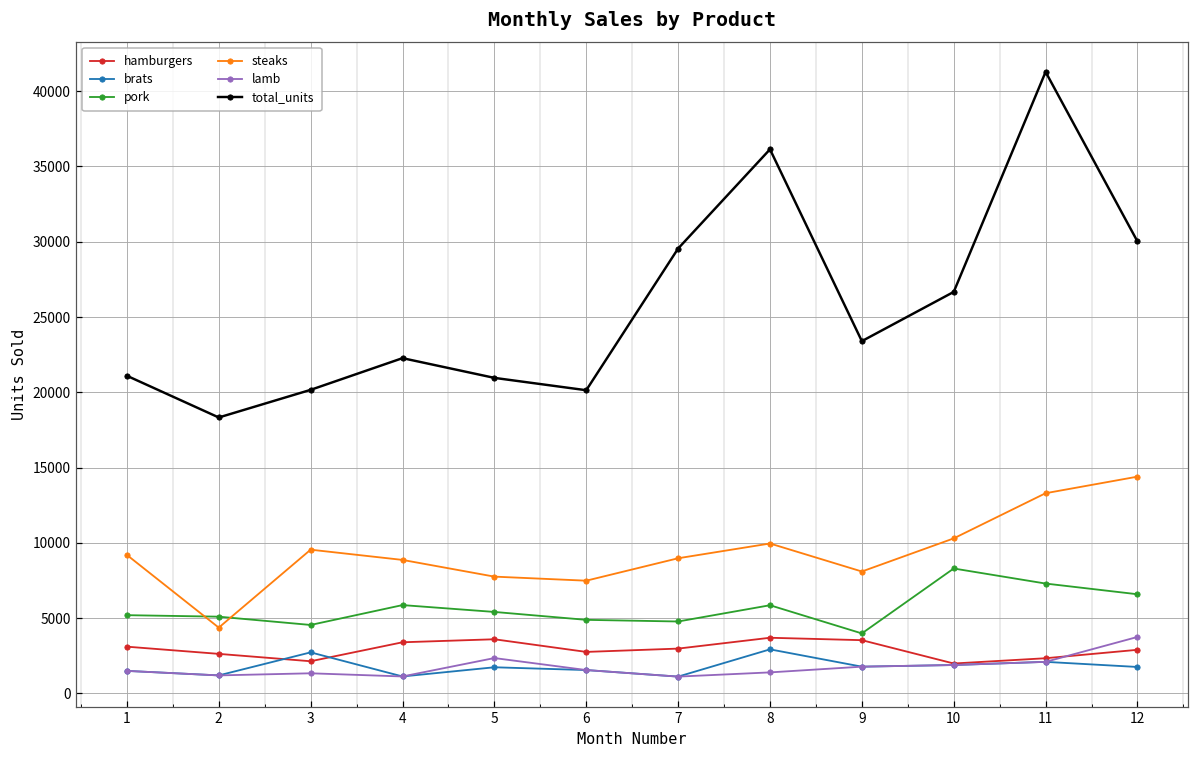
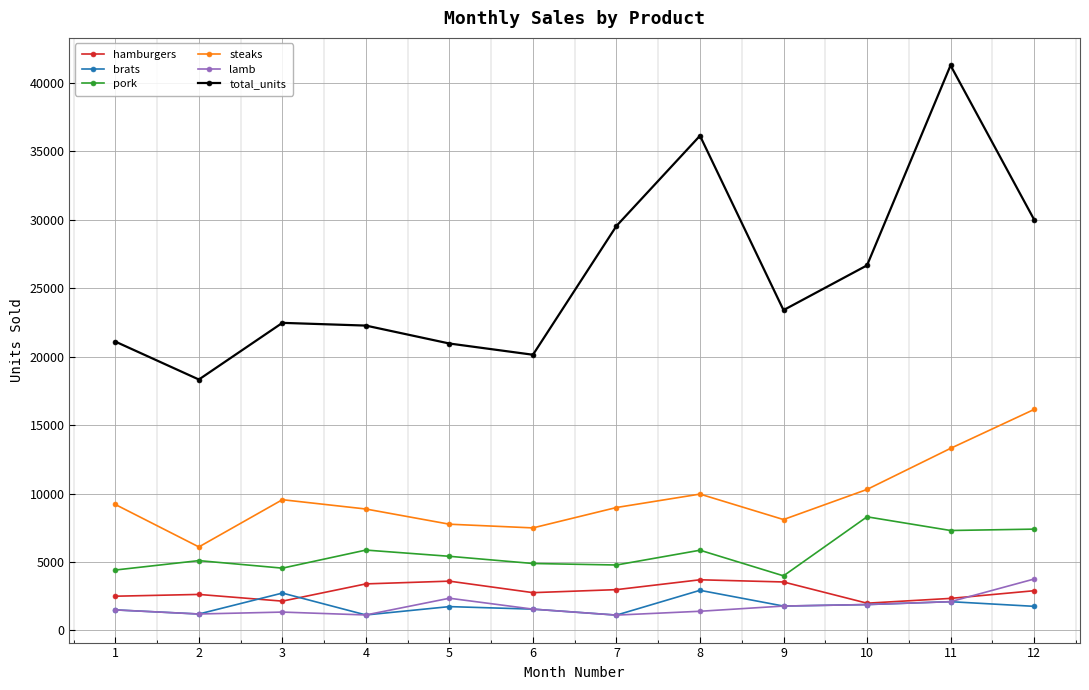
  {
    "hamburgers": {
-     "1": 3100,
+     "1": 2500,
      "2": 2600,
      "3": 2100,
      "4": 3400,
      "5": 3600,
      "6": 2800,
      "7": 3000,
      "8": 3700,
      "9": 3500,
      "11": 2300,
      "12": 2900
    },
    "brats": {
      "3": 2700,
      "5": 1700,
      "8": 2900,
      "12": 1800
    },
    "pork": {
-     "1": 5200,
+     "1": 4400,
      "2": 5100,
      "3": 4600,
      "4": 5900,
      "5": 5400,
      "6": 4900,
      "7": 4800,
      "8": 5900,
      "9": 4000,
      "10": 8300,
      "11": 7300,
-     "12": 6600
+     "12": 7400
    },
    "steaks": {
      "1": 9200,
-     "2": 4400,
+     "2": 6100,
      "3": 9600,
      "4": 8900,
      "5": 7800,
      "6": 7500,
      "7": 9000,
      "8": 10000,
      "9": 8100,
      "10": 10300,
      "11": 13300,
-     "12": 14400
+     "12": 16100
    },
    "lamb": {
      "3": 1300,
      "5": 2400,
      "8": 1400,
      "12": 3800
    },
    "total_units": {
      "1": 21100,
      "2": 18300,
-     "3": 20200,
+     "3": 22500,
      "4": 22300,
      "5": 21000,
      "6": 20100,
      "7": 29600,
      "8": 36100,
      "9": 23400,
      "10": 26700,
      "11": 41300,
      "12": 30000
    }
  }
